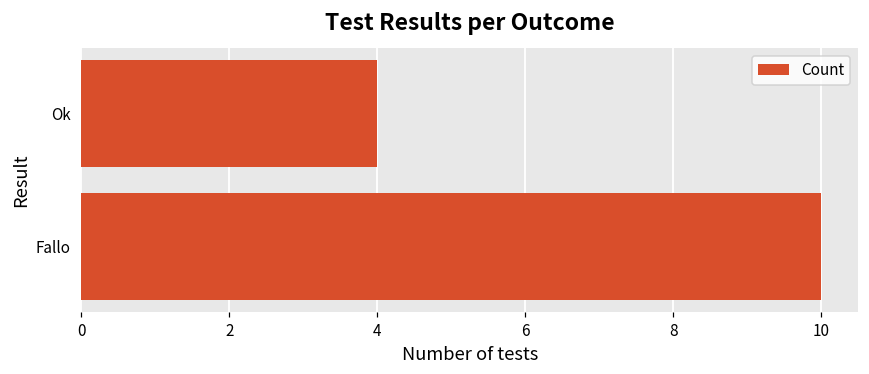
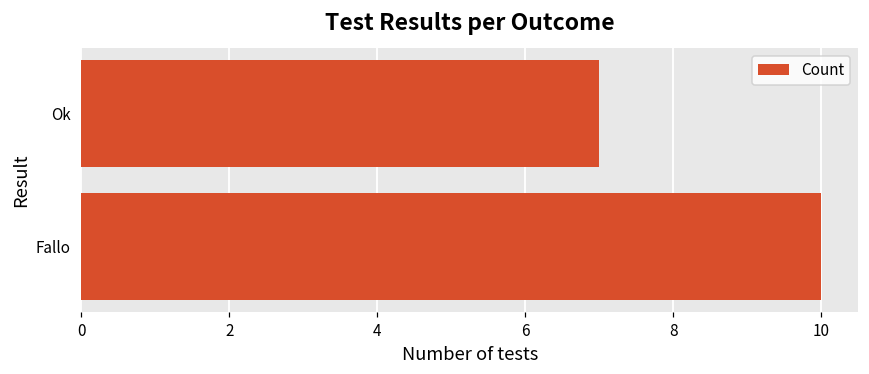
  {
-   "Ok": 4,
+   "Ok": 7,
    "Fallo": 10
  }
